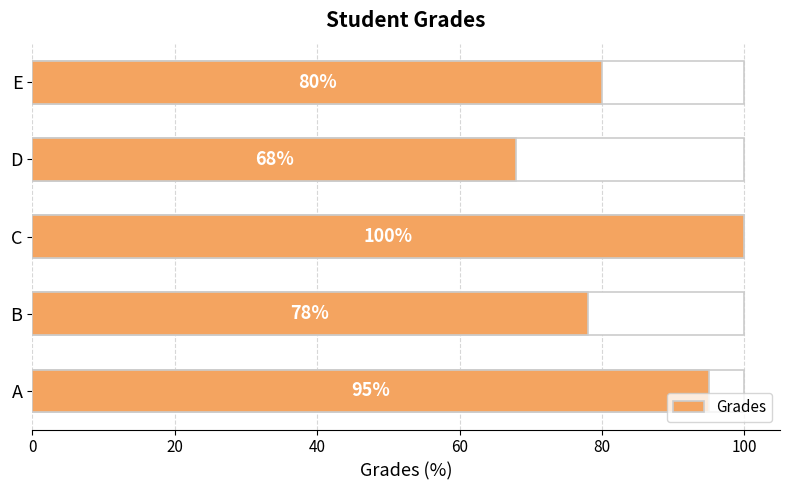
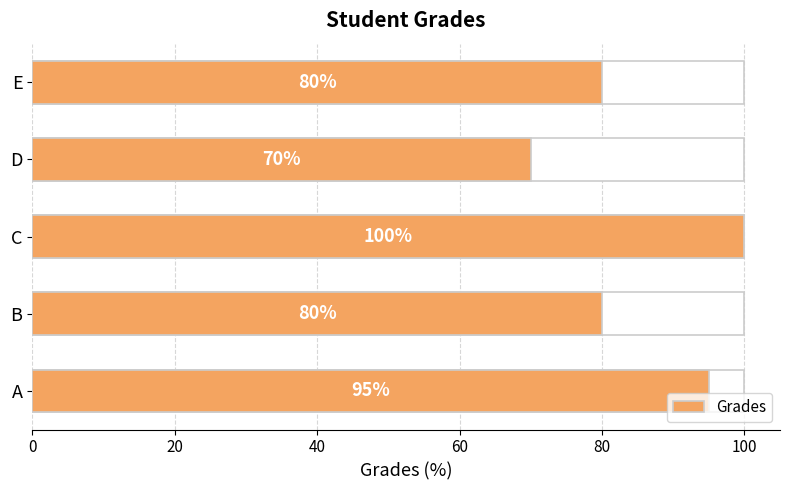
  {
    "Grades": {
-     "D": "68%",
+     "D": "70%",
      "C": "100%",
-     "B": "78%"
+     "B": "80%"
    }
  }
